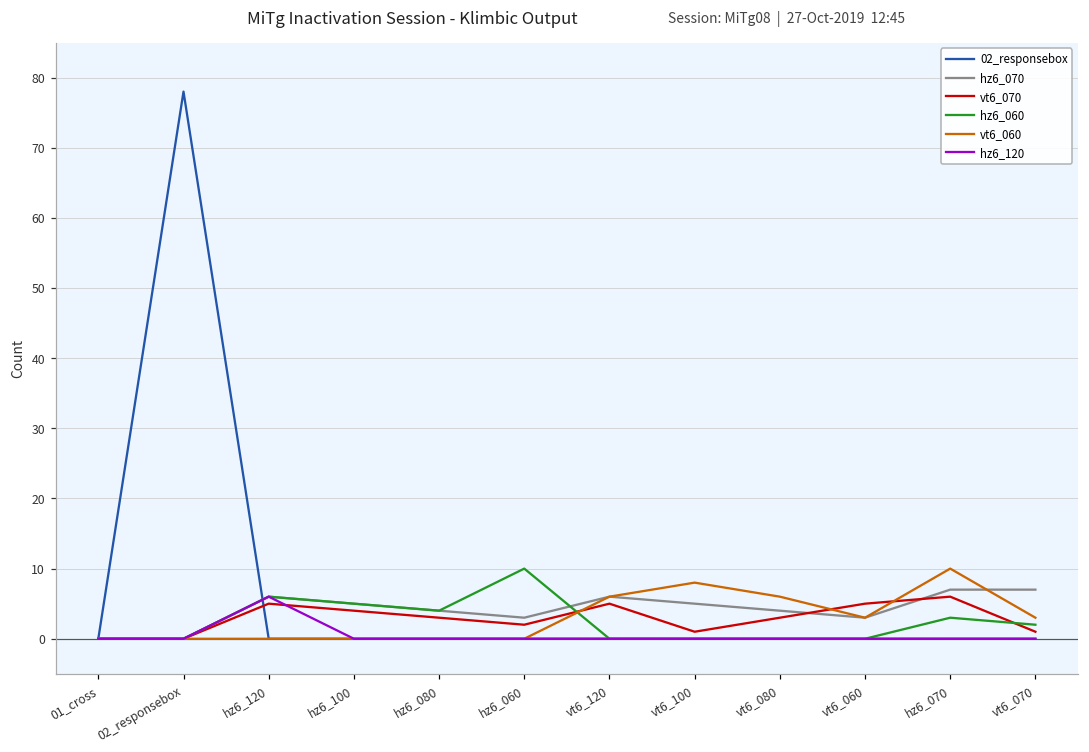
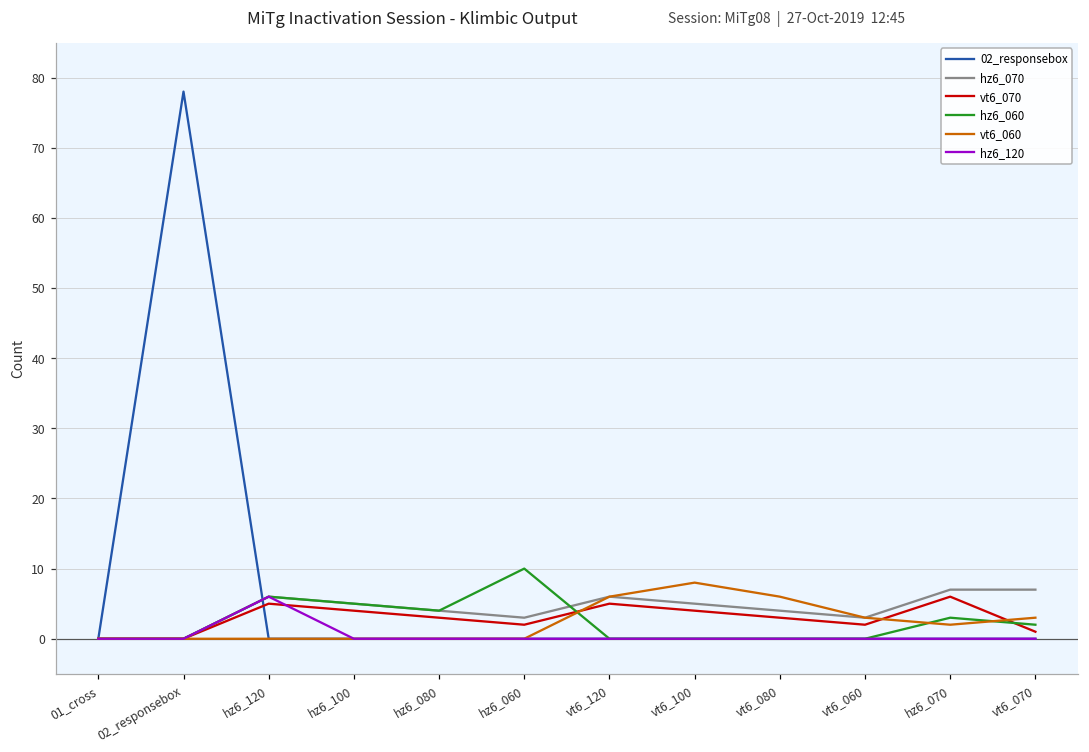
  {
    "02_responsebox": {
      "02_responsebox": 78
    },
    "hz6_070": {
      "hz6_060": 3,
      "vt6_100": 5,
      "vt6_080": 4,
      "hz6_070": 7,
      "vt6_070": 7
    },
    "vt6_070": {
      "hz6_120": 5,
      "hz6_100": 4,
      "hz6_080": 3,
      "hz6_060": 2,
      "vt6_120": 5,
-     "vt6_100": 1,
+     "vt6_100": 4,
      "vt6_080": 3,
-     "vt6_060": 5,
+     "vt6_060": 2,
      "hz6_070": 6,
      "vt6_070": 1
    },
    "hz6_060": {
      "hz6_060": 10,
      "hz6_070": 3,
      "vt6_070": 2
    },
    "vt6_060": {
      "vt6_100": 8,
      "vt6_080": 6,
-     "hz6_070": 10,
+     "hz6_070": 2,
      "vt6_070": 3
    }
  }
